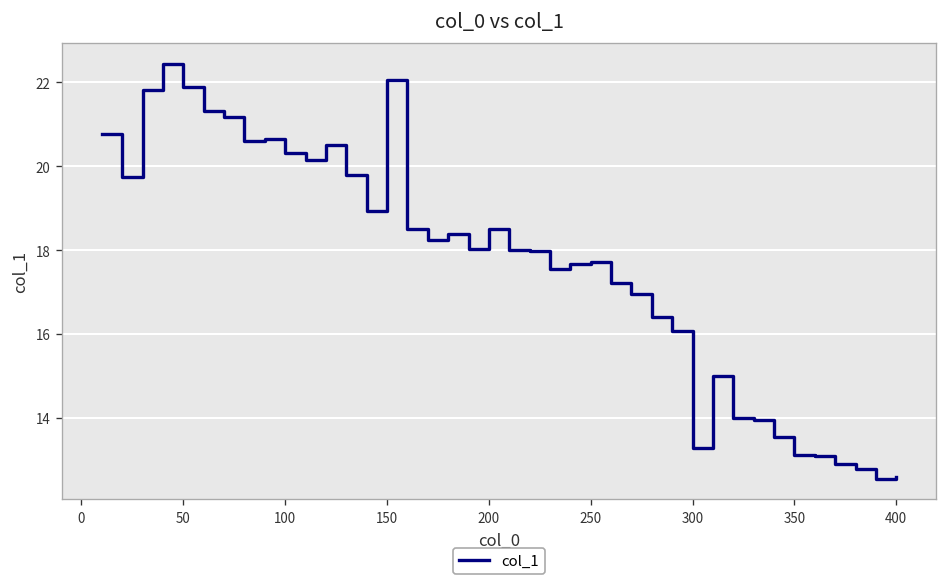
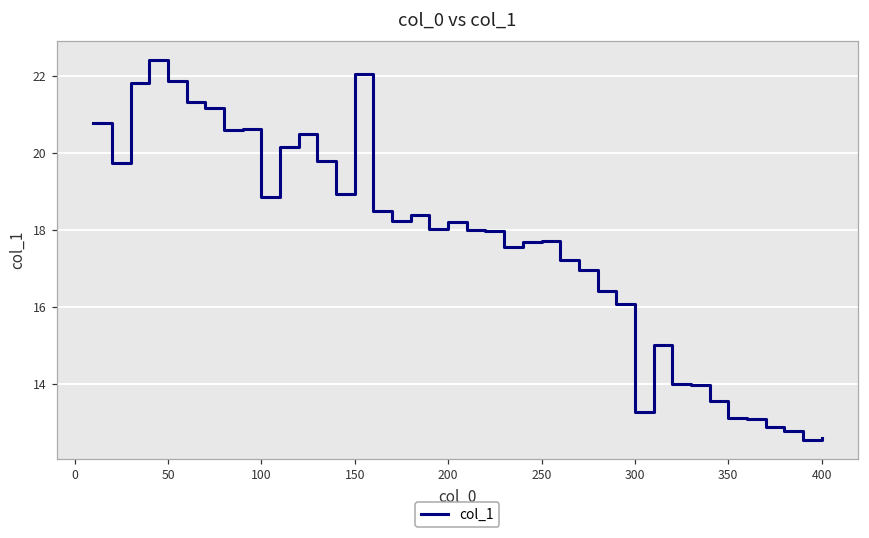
  {
    "50": 21.9,
-   "100": 20.3,
+   "100": 18.9,
    "150": 22.1,
-   "200": 18.5,
+   "200": 18.2,
    "250": 17.7,
    "300": 13.3,
    "350": 13.1,
    "400": 12.6
  }
